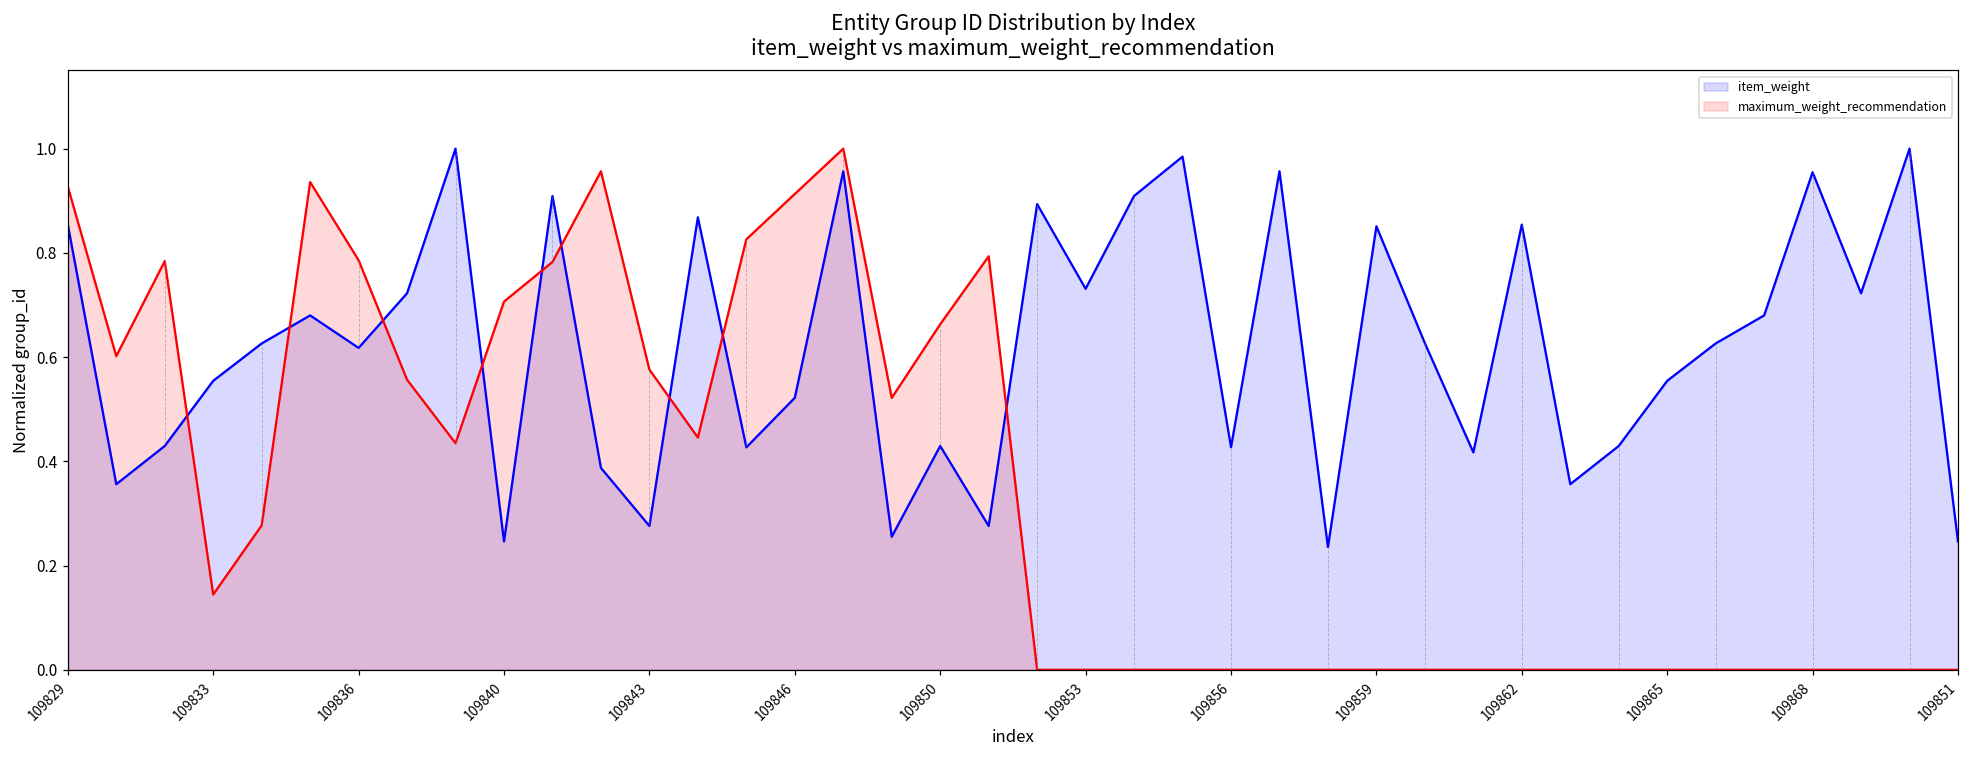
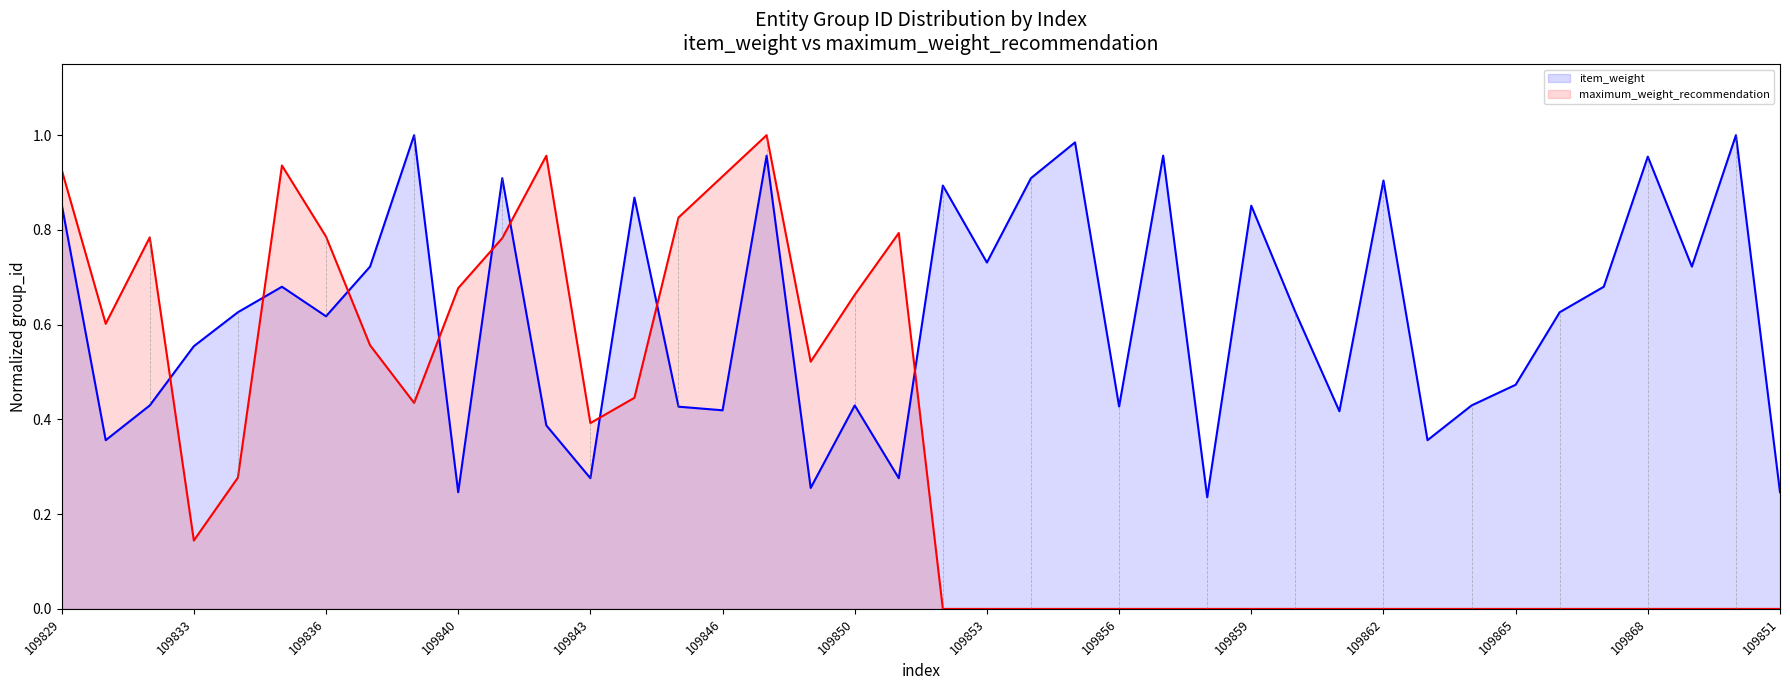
  {
    "item_weight": {
      "109833": 0.55,
      "109840": 0.25,
-     "109846": 0.52,
+     "109846": 0.42,
      "109853": 0.73,
      "109859": 0.85,
-     "109862": 0.85,
-     "109865": 0.55
+     "109862": 0.90,
+     "109865": 0.47
    },
    "maximum_weight_recommendation": {
      "109833": 0.14,
-     "109840": 0.71,
-     "109843": 0.58,
+     "109840": 0.68,
+     "109843": 0.39,
      "109846": 0.91,
      "109853": 0.00,
      "109859": 0.00,
      "109865": 0.00
    }
  }
